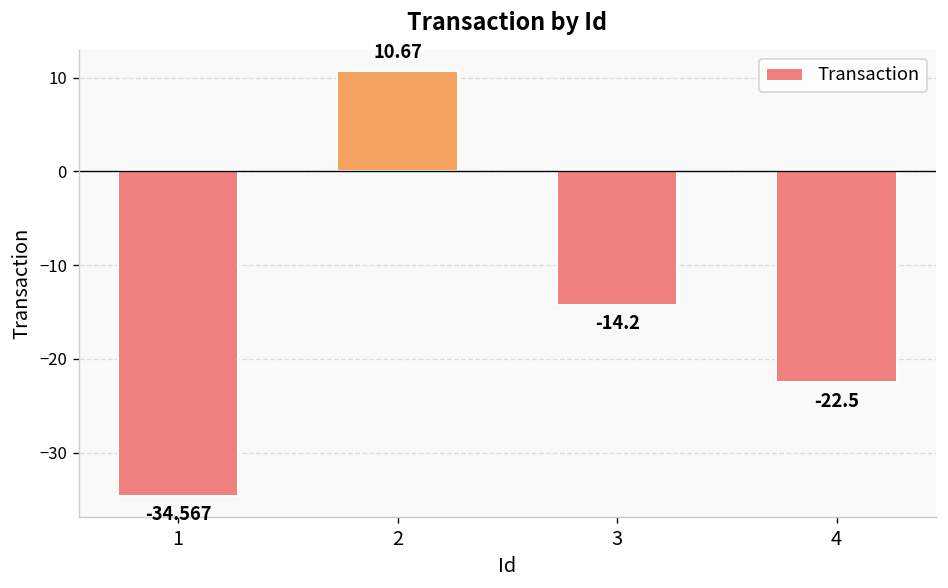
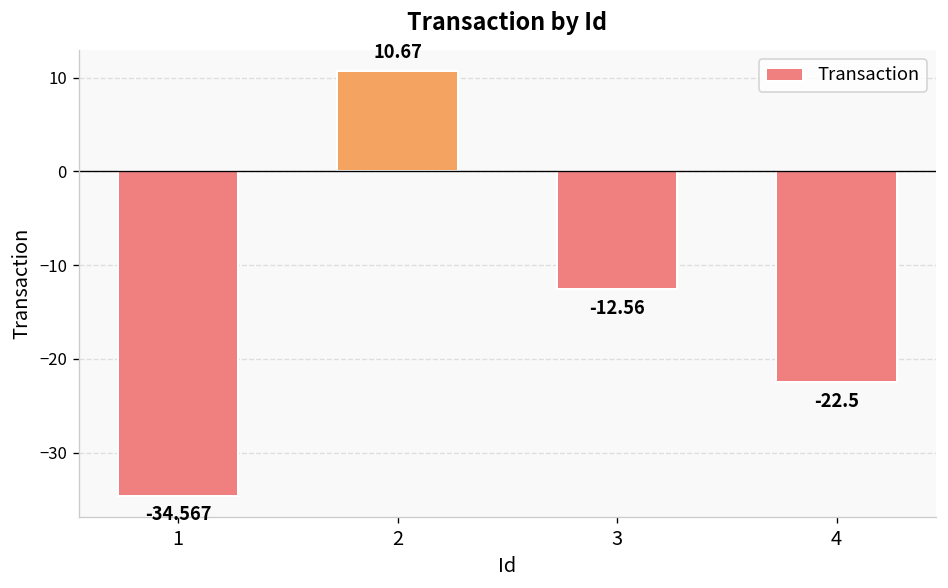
  {
    "1": -34.567,
    "2": 10.67,
-   "3": -14.2,
+   "3": -12.56,
    "4": -22.5
  }
